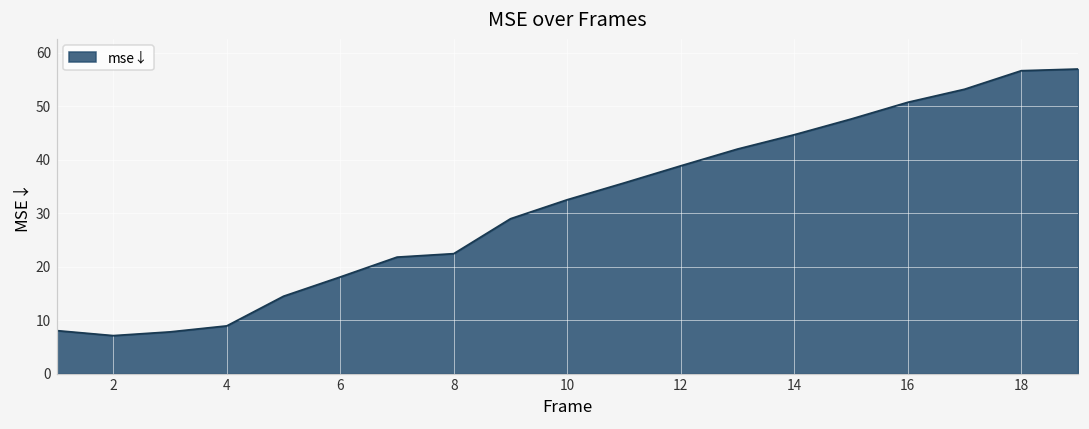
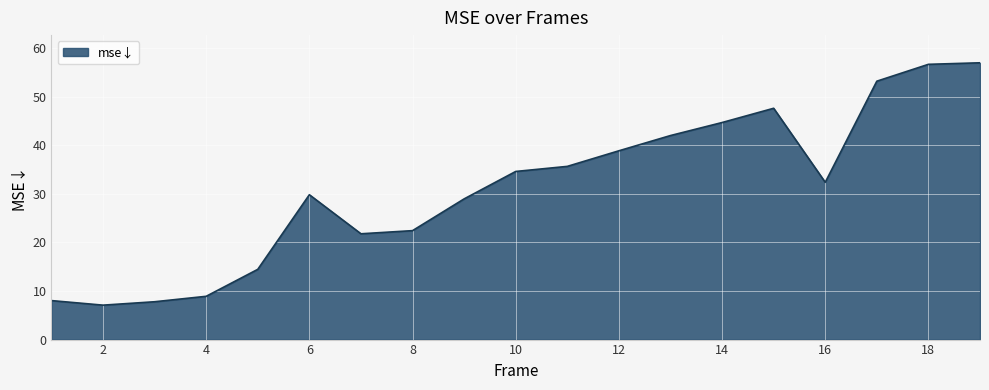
  {
    "2": 7,
    "4": 9,
-   "6": 18,
+   "6": 30,
    "8": 22,
-   "10": 33,
+   "10": 35,
    "12": 39,
    "14": 45,
-   "16": 51,
+   "16": 32,
    "18": 57
  }
